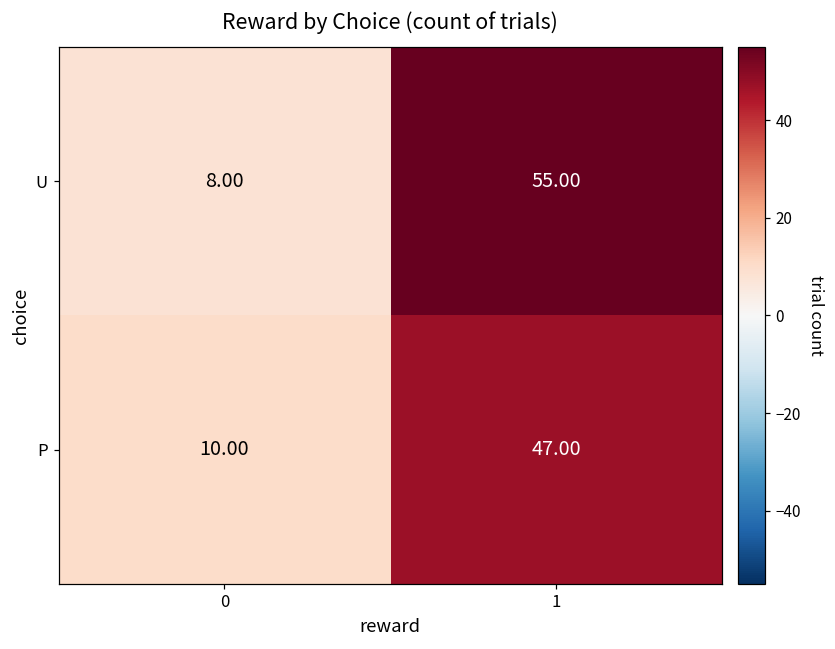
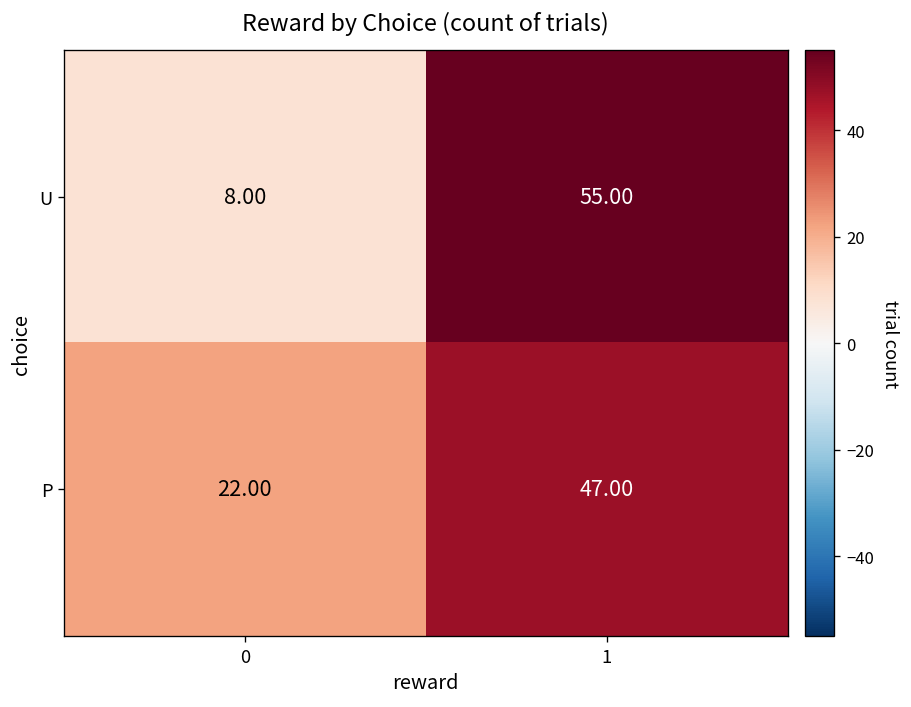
  {
    "U": {
      "0": 8.00,
      "1": 55.00
    },
    "P": {
-     "0": 10.00,
+     "0": 22.00,
      "1": 47.00
    }
  }
